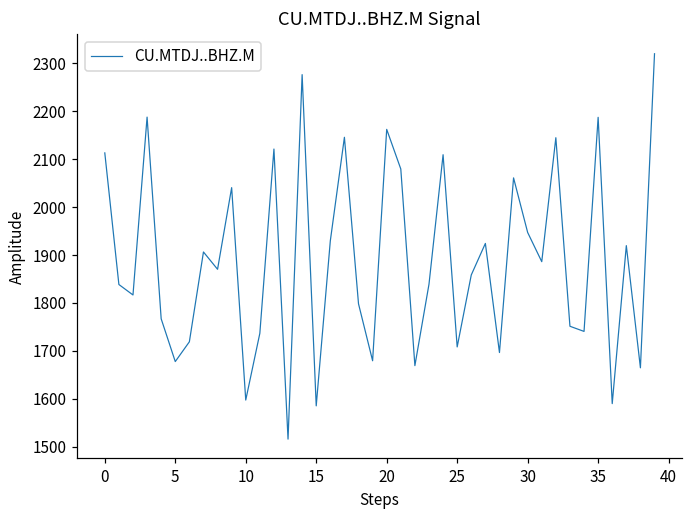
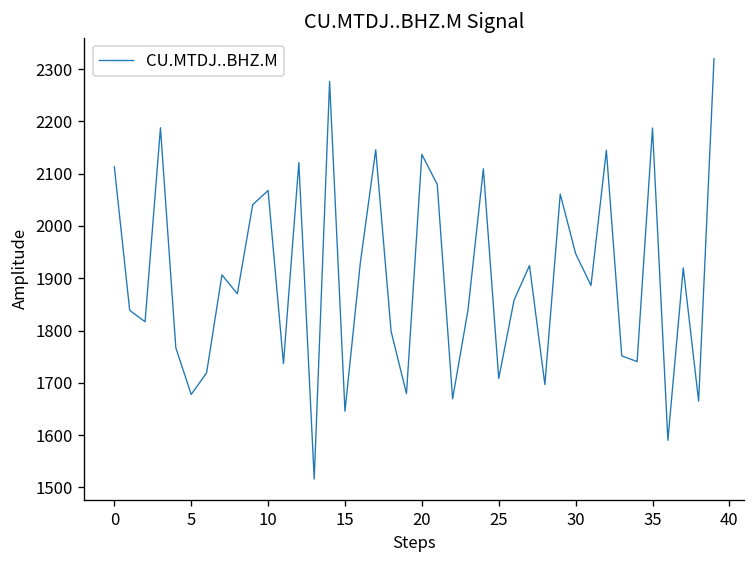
  {
    "0": 2110,
    "5": 1680,
-   "10": 1600,
-   "15": 1590,
-   "20": 2160,
+   "10": 2070,
+   "15": 1650,
+   "20": 2140,
    "25": 1710,
    "30": 1950,
    "35": 2190
  }
